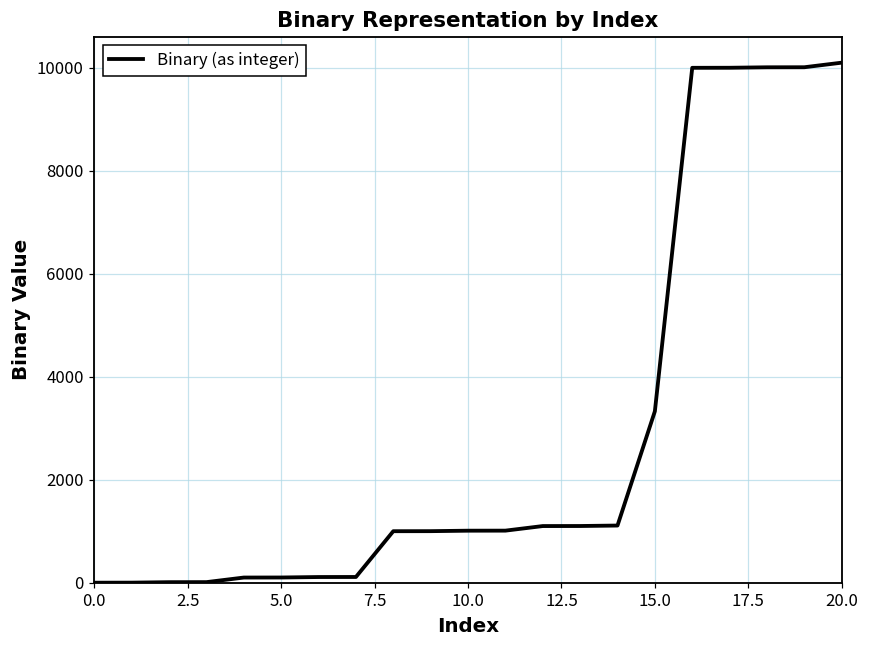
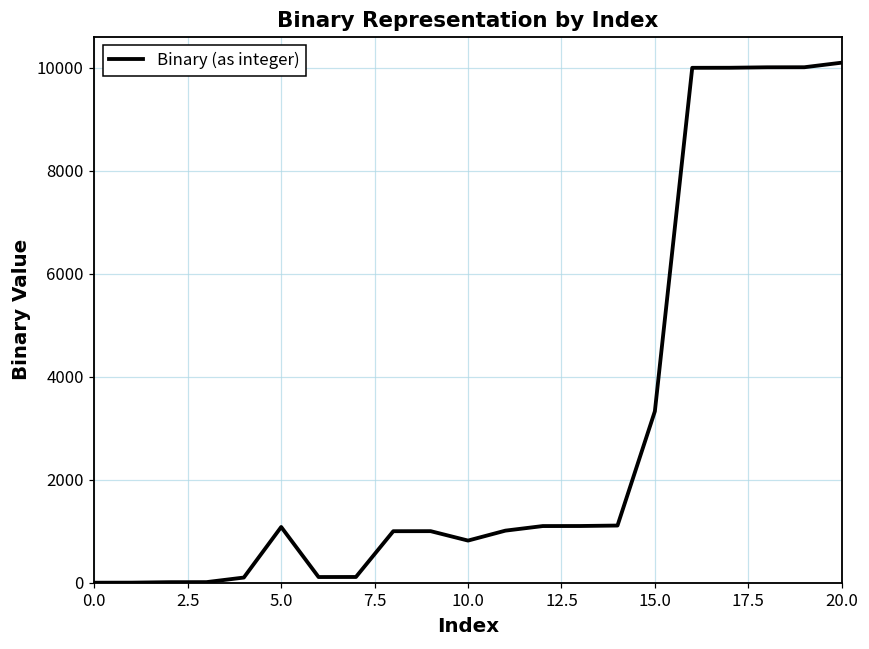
  {
    "0.0": 0,
-   "5.0": 100,
-   "10.0": 1000,
+   "5.0": 1100,
+   "10.0": 800,
    "15.0": 3300,
    "20.0": 10100
  }
